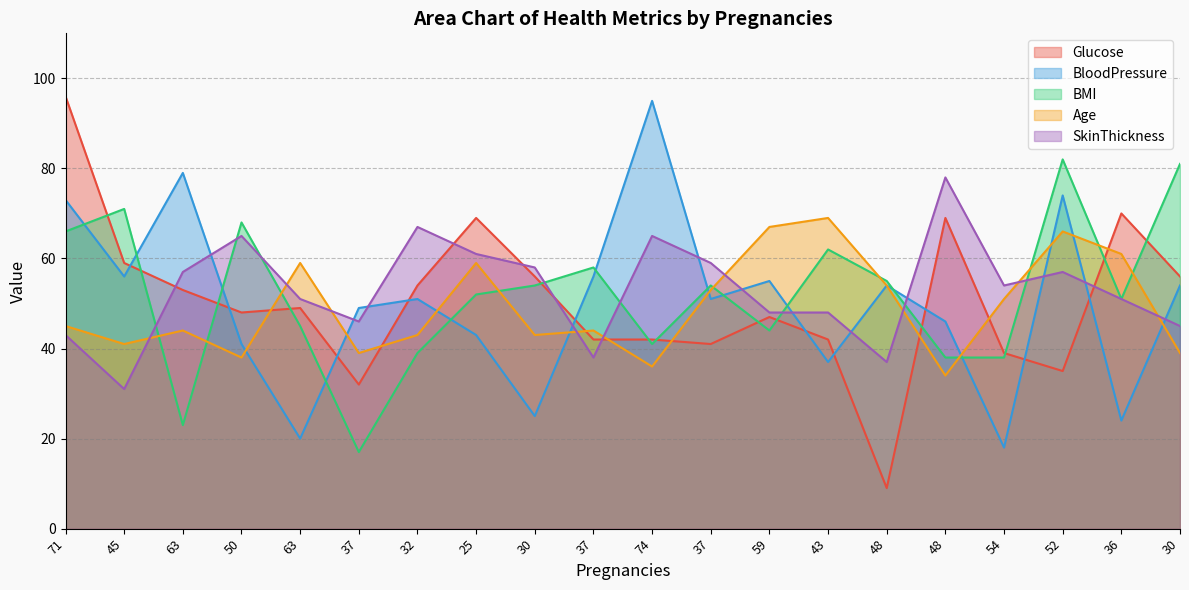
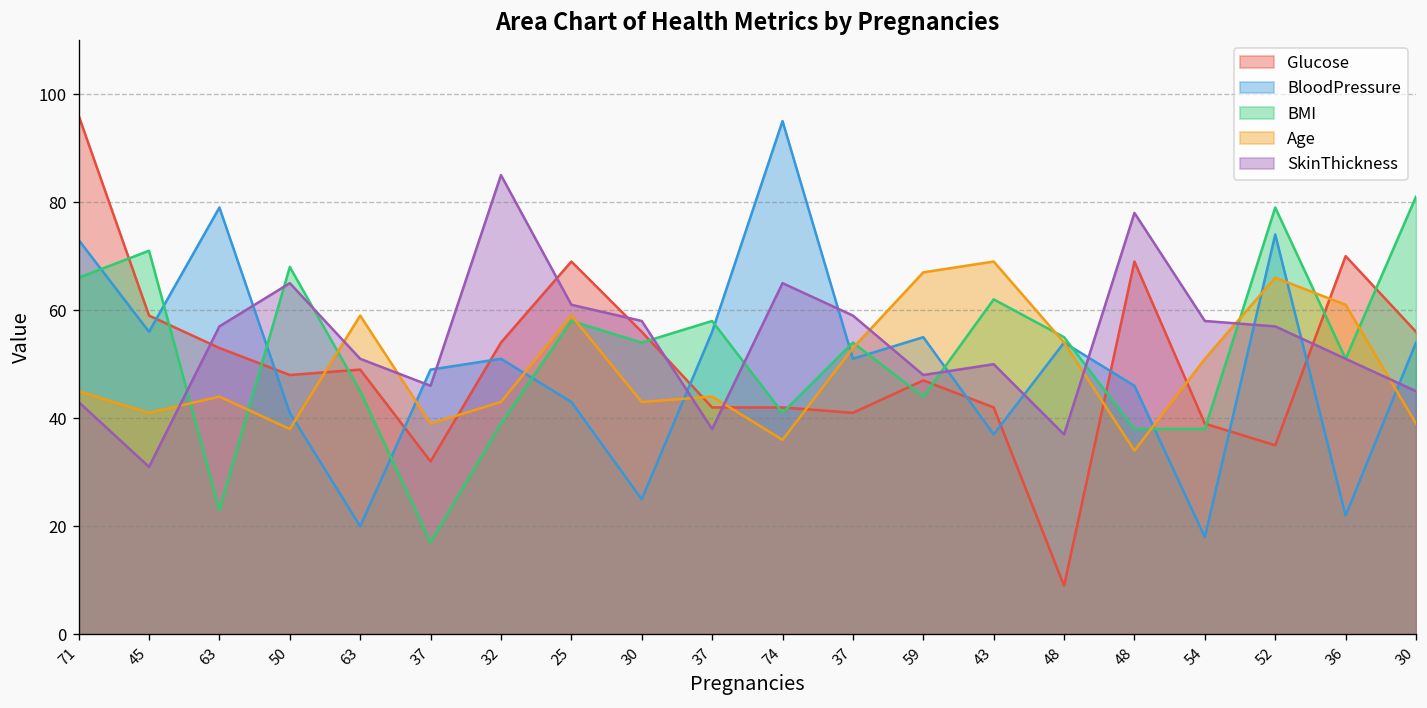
  {
    "BloodPressure": {
      "71": 73,
      "45": 56,
      "50": 41,
      "32": 51,
      "25": 43,
      "74": 95,
      "59": 55,
      "43": 37,
      "54": 18,
      "52": 74,
-     "36": 24
+     "36": 22
    },
    "BMI": {
      "71": 66,
      "45": 71,
      "50": 68,
      "32": 39,
-     "25": 52,
+     "25": 58,
      "74": 41,
      "59": 44,
      "43": 62,
      "54": 38,
-     "52": 82
+     "52": 79
    },
    "SkinThickness": {
      "71": 43,
      "45": 31,
      "50": 65,
-     "32": 67,
+     "32": 85,
      "25": 61,
      "74": 65,
      "59": 48,
-     "43": 48,
-     "54": 54,
+     "43": 50,
+     "54": 58,
      "52": 57
    }
  }
